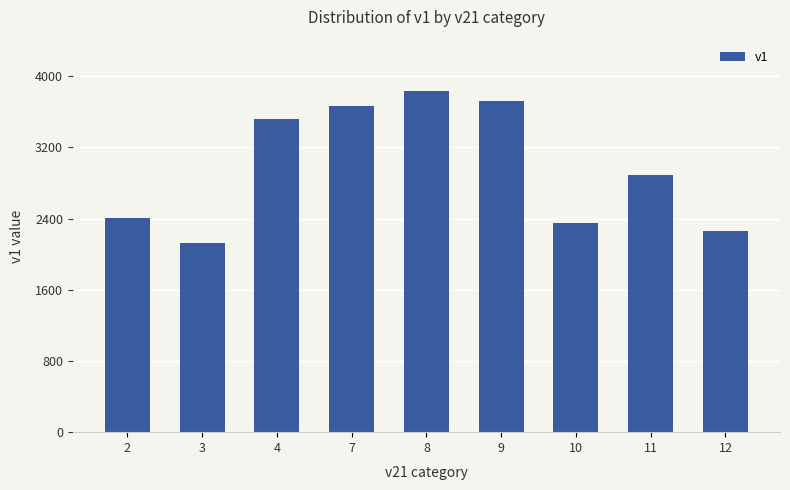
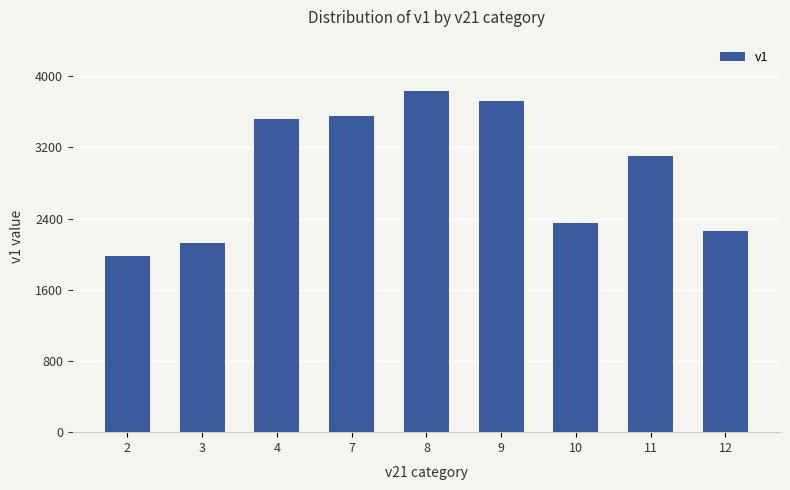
  {
-   "2": 2400,
+   "2": 2000,
    "3": 2100,
    "4": 3500,
-   "7": 3700,
+   "7": 3600,
    "8": 3800,
    "9": 3700,
    "10": 2400,
-   "11": 2900,
+   "11": 3100,
    "12": 2300
  }
